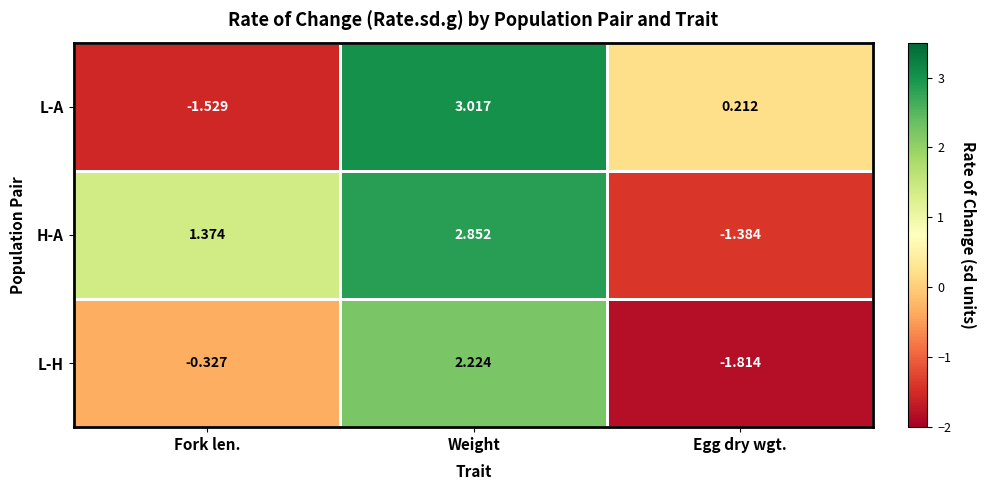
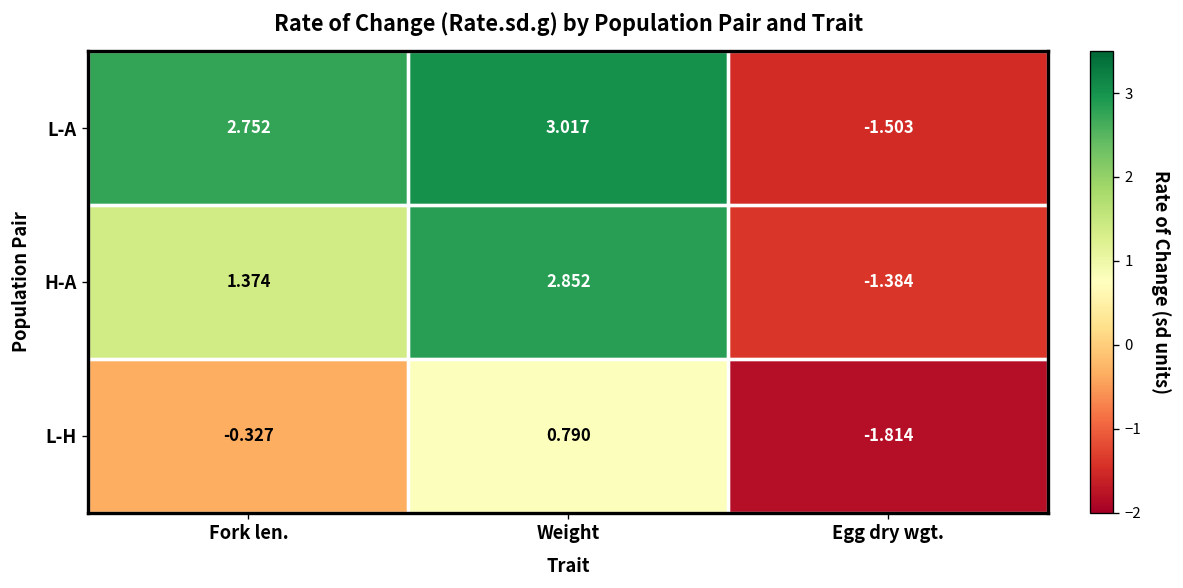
  {
    "L-A": {
-     "Fork len.": -1.529,
+     "Fork len.": 2.752,
      "Weight": 3.017,
-     "Egg dry wgt.": 0.212
+     "Egg dry wgt.": -1.503
    },
    "H-A": {
      "Fork len.": 1.374,
      "Weight": 2.852,
      "Egg dry wgt.": -1.384
    },
    "L-H": {
      "Fork len.": -0.327,
-     "Weight": 2.224,
+     "Weight": 0.790,
      "Egg dry wgt.": -1.814
    }
  }
